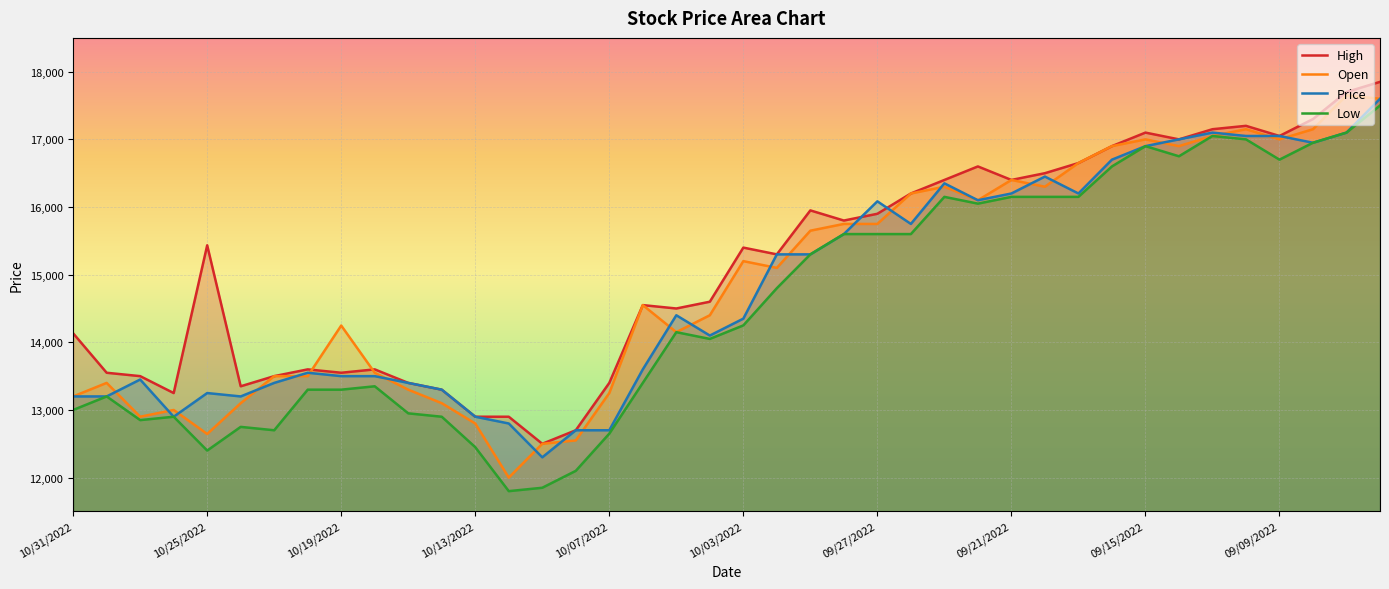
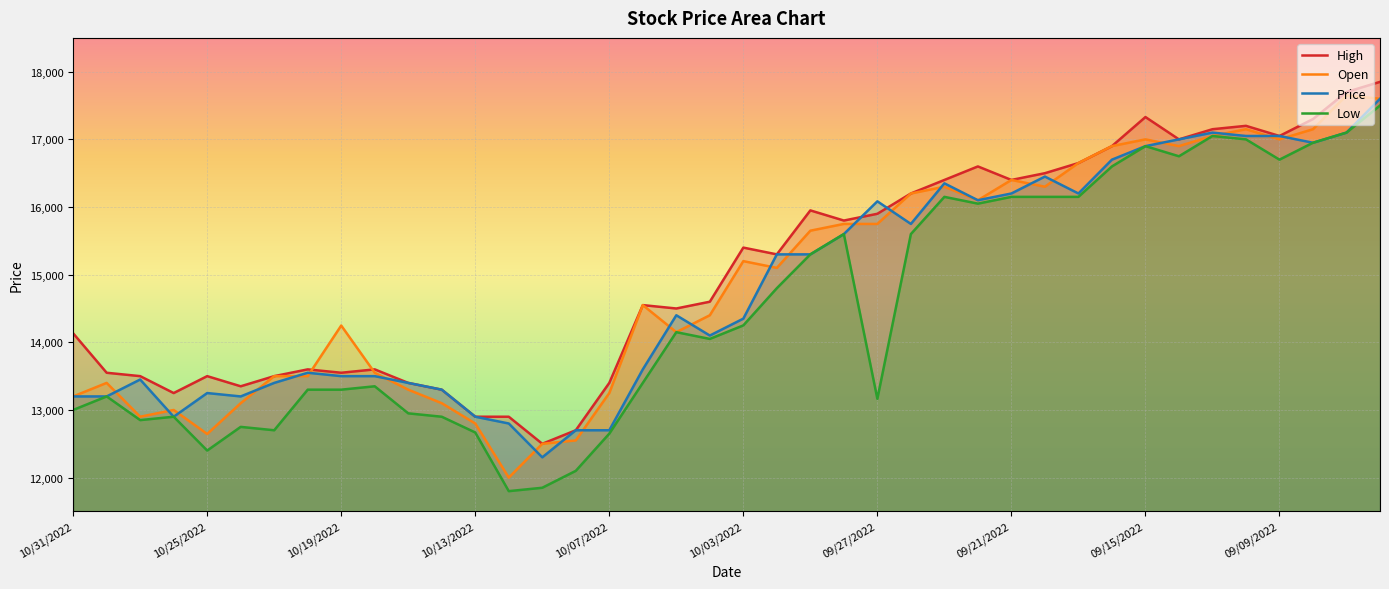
  {
    "High": {
      "10/31/2022": "14,100",
-     "10/25/2022": "15,400",
+     "10/25/2022": "13,500",
      "10/19/2022": "13,600",
      "10/07/2022": "13,400",
      "10/03/2022": "15,400",
      "09/27/2022": "15,900",
-     "09/15/2022": "17,100"
+     "09/15/2022": "17,300"
    },
    "Open": {
      "10/25/2022": "12,600",
      "10/19/2022": "14,200",
      "10/13/2022": "12,800",
      "10/07/2022": "13,300",
      "10/03/2022": "15,200",
      "09/27/2022": "15,800",
      "09/15/2022": "17,000",
      "09/09/2022": "17,000"
    },
    "Price": {
      "10/25/2022": "13,300",
      "10/19/2022": "13,500",
      "10/07/2022": "12,700",
      "10/03/2022": "14,400",
      "09/27/2022": "16,100",
      "09/21/2022": "16,200"
    },
    "Low": {
      "10/31/2022": "13,000",
      "10/25/2022": "12,400",
      "10/19/2022": "13,300",
-     "10/13/2022": "12,500",
+     "10/13/2022": "12,700",
      "10/07/2022": "12,700",
      "10/03/2022": "14,300",
-     "09/27/2022": "15,600",
+     "09/27/2022": "13,200",
      "09/21/2022": "16,200",
      "09/09/2022": "16,700"
    }
  }
